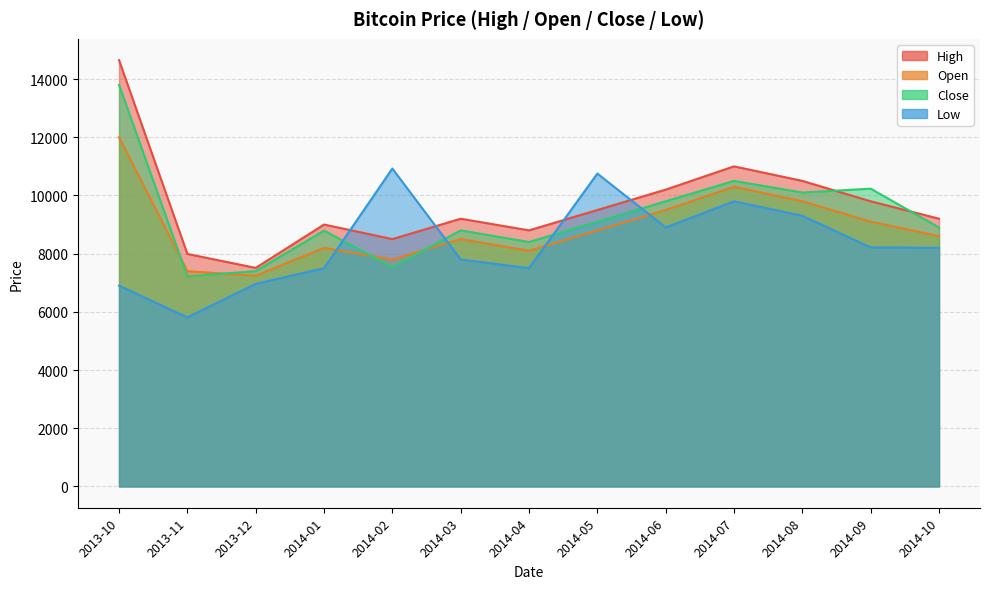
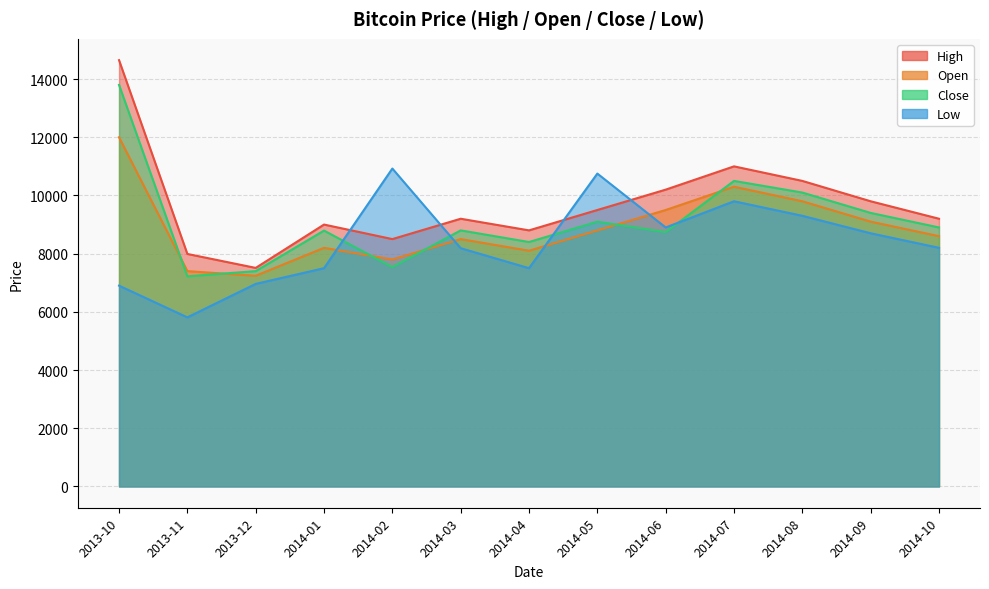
  {
    "Close": {
      "2013-10": 13800,
      "2013-11": 7200,
      "2013-12": 7400,
      "2014-01": 8800,
      "2014-02": 7500,
      "2014-03": 8800,
      "2014-04": 8400,
      "2014-05": 9100,
-     "2014-06": 9800,
+     "2014-06": 8700,
      "2014-07": 10500,
      "2014-08": 10100,
-     "2014-09": 10200,
+     "2014-09": 9400,
      "2014-10": 8900
    },
    "Low": {
      "2013-10": 6900,
      "2013-11": 5800,
      "2013-12": 7000,
      "2014-01": 7500,
      "2014-02": 10900,
-     "2014-03": 7800,
+     "2014-03": 8200,
      "2014-04": 7500,
      "2014-05": 10800,
      "2014-06": 8900,
      "2014-07": 9800,
      "2014-08": 9300,
-     "2014-09": 8200,
+     "2014-09": 8700,
      "2014-10": 8200
    }
  }
